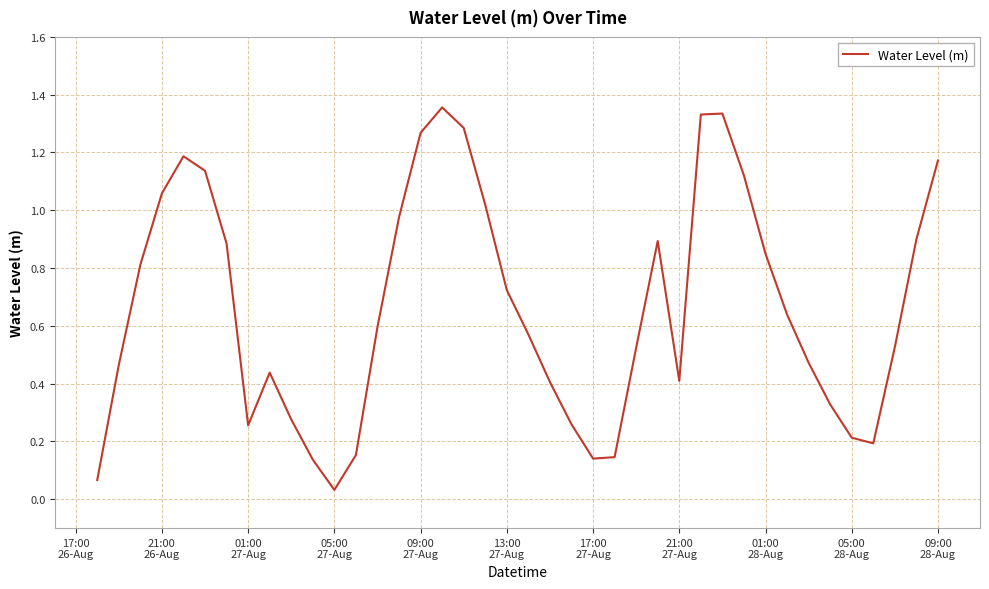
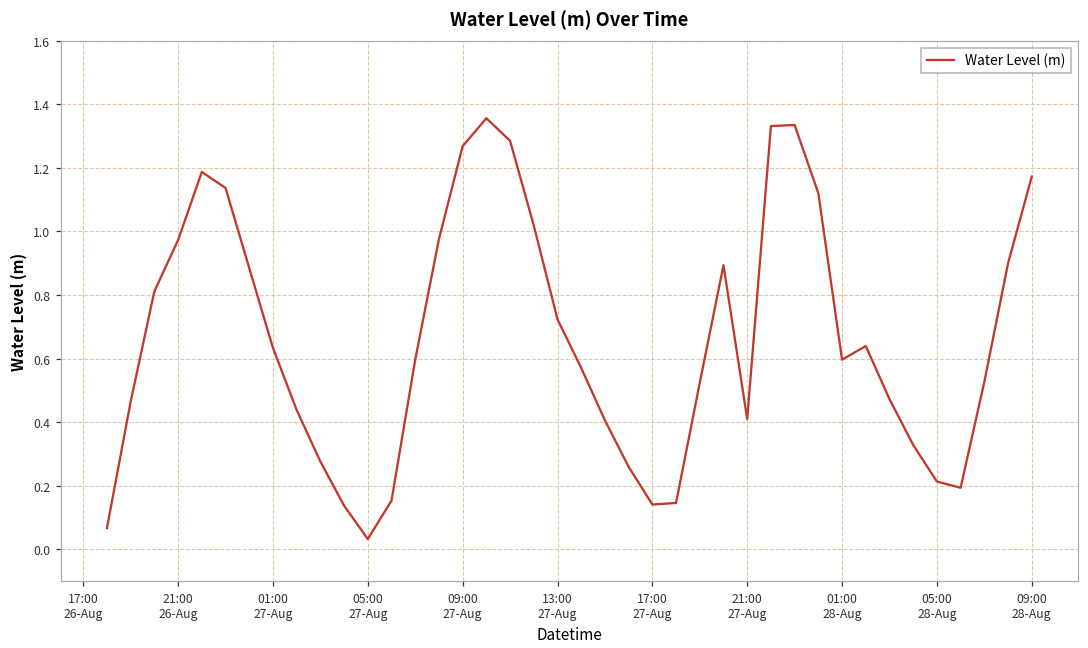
  {
-   "21:00 26-Aug": 1.06,
-   "01:00 27-Aug": 0.26,
+   "21:00 26-Aug": 0.97,
+   "01:00 27-Aug": 0.63,
    "05:00 27-Aug": 0.03,
    "09:00 27-Aug": 1.27,
    "13:00 27-Aug": 0.72,
    "17:00 27-Aug": 0.14,
    "21:00 27-Aug": 0.41,
-   "01:00 28-Aug": 0.85,
+   "01:00 28-Aug": 0.60,
    "05:00 28-Aug": 0.21,
    "09:00 28-Aug": 1.17
  }
